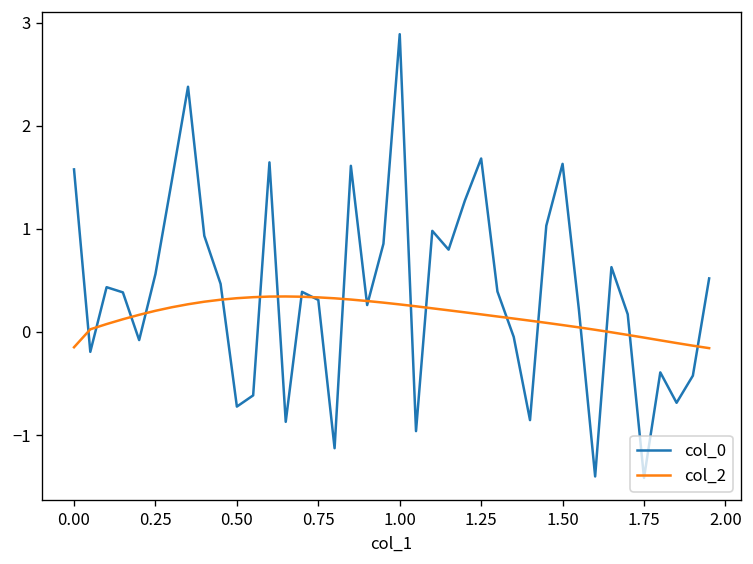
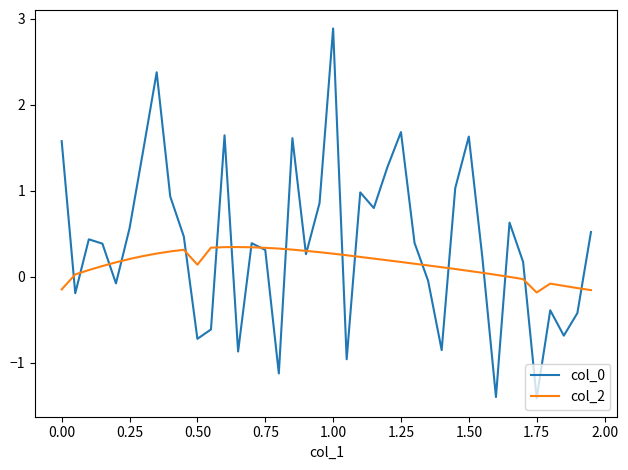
  {
    "col_0": {
      "0.00": 1.6,
      "0.25": 0.6,
      "0.50": -0.7,
      "1.00": 2.9,
      "1.25": 1.7,
      "1.50": 1.6
    },
    "col_2": {
      "0.00": -0.1,
      "0.25": 0.2,
-     "0.50": 0.3,
+     "0.50": 0.1,
      "1.00": 0.3,
      "1.25": 0.2,
      "1.50": 0.1,
-     "1.75": -0.1
+     "1.75": -0.2
    }
  }
